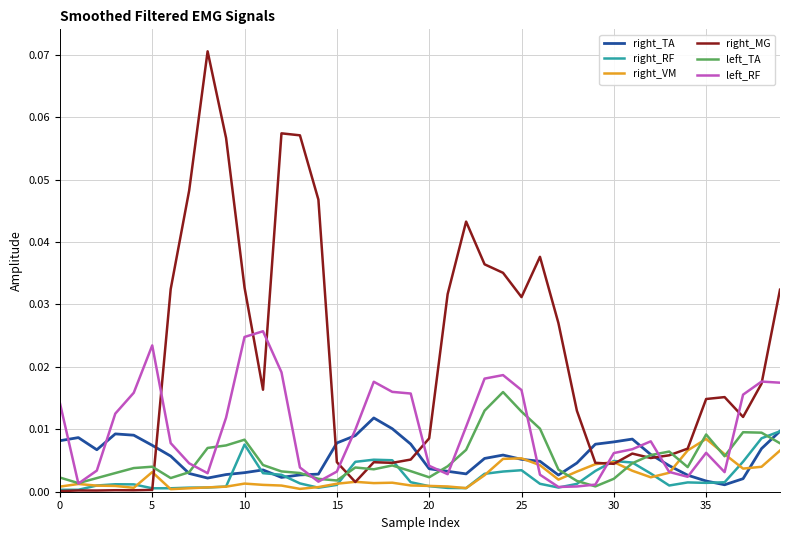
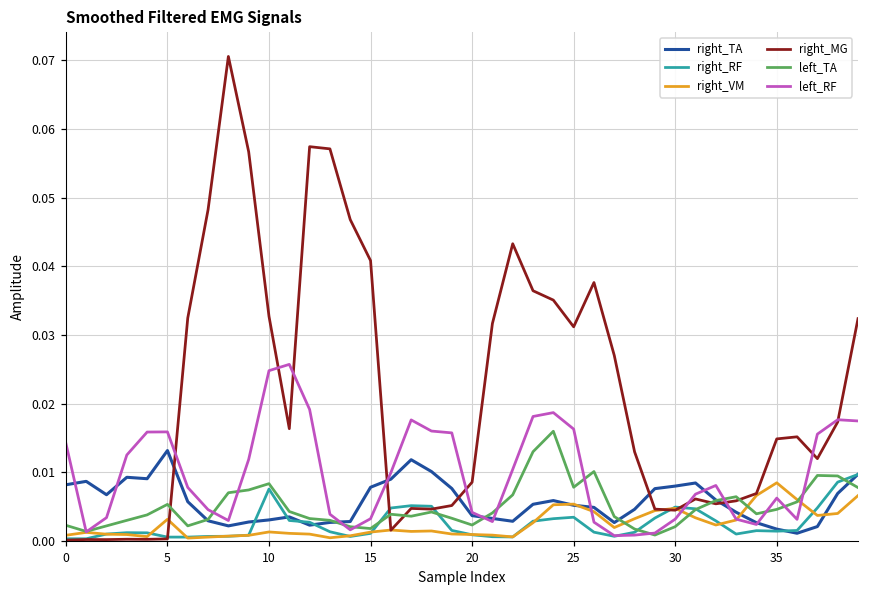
  {
    "right_TA": {
      "0": 0.008,
-     "5": 0.007,
+     "5": 0.013,
      "10": 0.003,
      "15": 0.008,
      "20": 0.004,
      "30": 0.008
    },
    "right_RF": {
      "10": 0.008,
      "25": 0.003
    },
    "right_VM": {
      "0": 0.001,
      "5": 0.003,
      "10": 0.001,
      "35": 0.008
    },
    "right_MG": {
      "10": 0.033,
-     "15": 0.005,
+     "15": 0.041,
      "20": 0.009,
      "25": 0.031,
      "35": 0.015
    },
    "left_TA": {
      "0": 0.002,
-     "5": 0.004,
+     "5": 0.005,
      "10": 0.008,
      "15": 0.002,
      "20": 0.002,
-     "25": 0.013,
+     "25": 0.008,
      "30": 0.002,
-     "35": 0.009
+     "35": 0.005
    },
    "left_RF": {
      "0": 0.014,
-     "5": 0.023,
+     "5": 0.016,
      "10": 0.025,
      "15": 0.003,
      "20": 0.004,
      "25": 0.016,
-     "30": 0.006,
+     "30": 0.003,
      "35": 0.006
    }
  }
